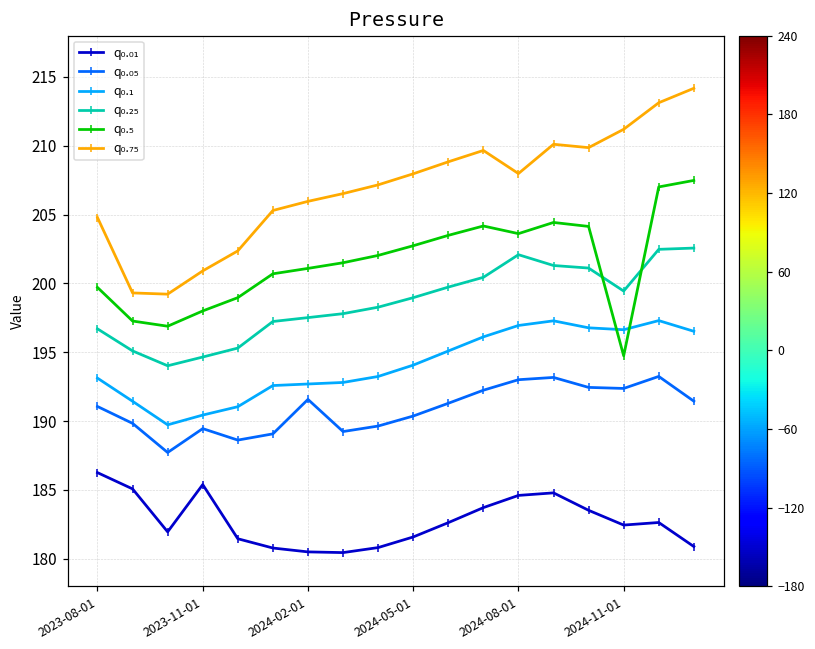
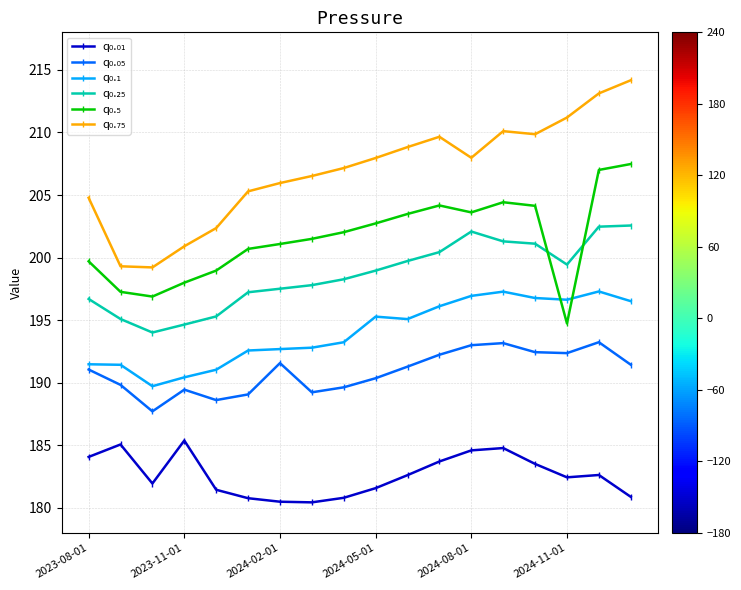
  {
    "q₀.₀₁": {
-     "2023-08-01": 186.3,
+     "2023-08-01": 184.1,
      "2023-11-01": 185.4,
      "2024-02-01": 180.5,
      "2024-05-01": 181.6,
      "2024-08-01": 184.6,
      "2024-11-01": 182.4
    },
    "q₀.₀₅": {
      "2023-08-01": 191.1,
      "2023-11-01": 189.5,
      "2024-02-01": 191.6,
      "2024-05-01": 190.4,
      "2024-08-01": 193.0,
      "2024-11-01": 192.4
    },
    "q₀.₁": {
-     "2023-08-01": 193.1,
+     "2023-08-01": 191.5,
      "2023-11-01": 190.4,
      "2024-02-01": 192.7,
-     "2024-05-01": 194.1,
+     "2024-05-01": 195.3,
      "2024-08-01": 196.9,
      "2024-11-01": 196.6
    },
    "q₀.₂₅": {
      "2023-08-01": 196.7,
      "2023-11-01": 194.7,
      "2024-02-01": 197.5,
      "2024-05-01": 199.0,
      "2024-08-01": 202.1,
      "2024-11-01": 199.4
    },
    "q₀.₅": {
      "2023-08-01": 199.7,
      "2023-11-01": 198.0,
      "2024-02-01": 201.1,
      "2024-05-01": 202.7,
      "2024-08-01": 203.6,
      "2024-11-01": 194.7
    },
    "q₀.₇₅": {
      "2023-08-01": 204.8,
      "2023-11-01": 200.9,
      "2024-02-01": 206.0,
      "2024-05-01": 208.0,
      "2024-08-01": 208.0,
      "2024-11-01": 211.2
    }
  }
